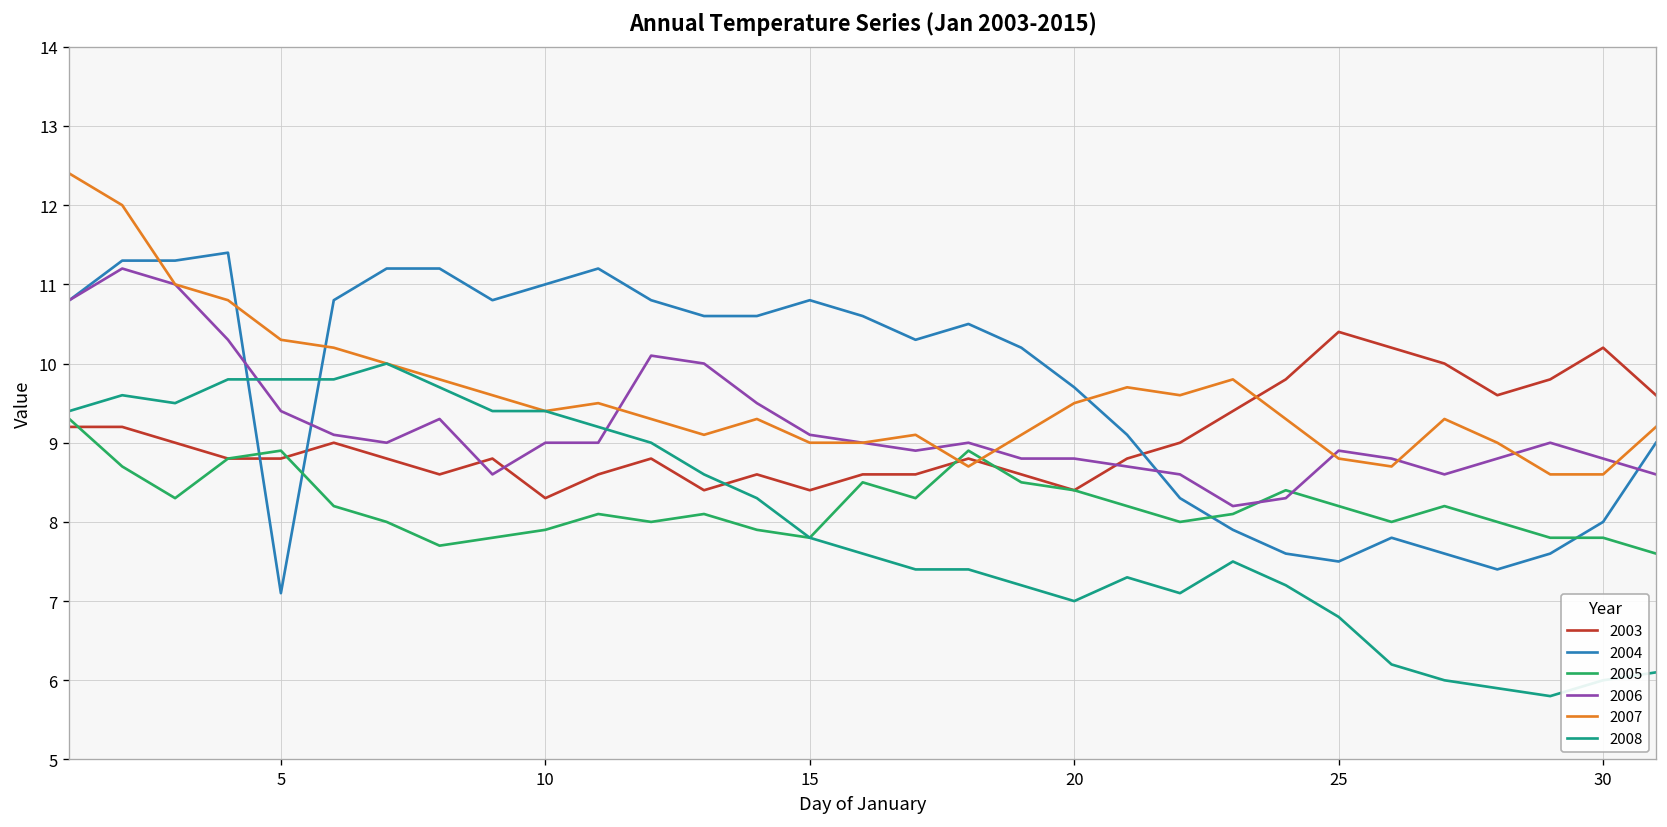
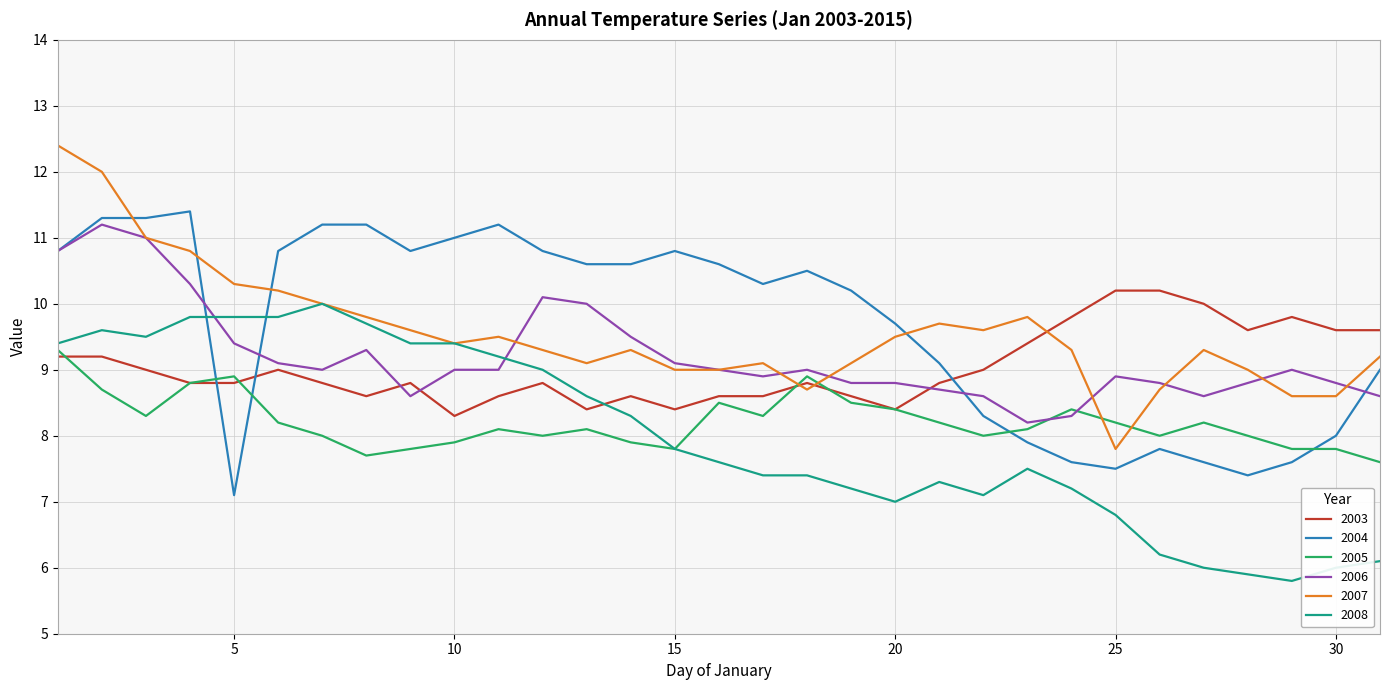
  {
    "2003": {
      "5": 8.8,
      "10": 8.3,
      "15": 8.4,
-     "25": 10.4,
-     "30": 10.2
+     "25": 10.2,
+     "30": 9.6
    },
    "2004": {
      "5": 7.1,
      "10": 11.0,
      "15": 10.8,
      "20": 9.7,
      "25": 7.5,
      "30": 8.0
    },
    "2006": {
      "5": 9.4,
      "10": 9.0,
      "15": 9.1,
      "20": 8.8,
      "25": 8.9,
      "30": 8.8
    },
    "2007": {
      "5": 10.3,
      "15": 9.0,
      "20": 9.5,
-     "25": 8.8,
+     "25": 7.8,
      "30": 8.6
    }
  }
